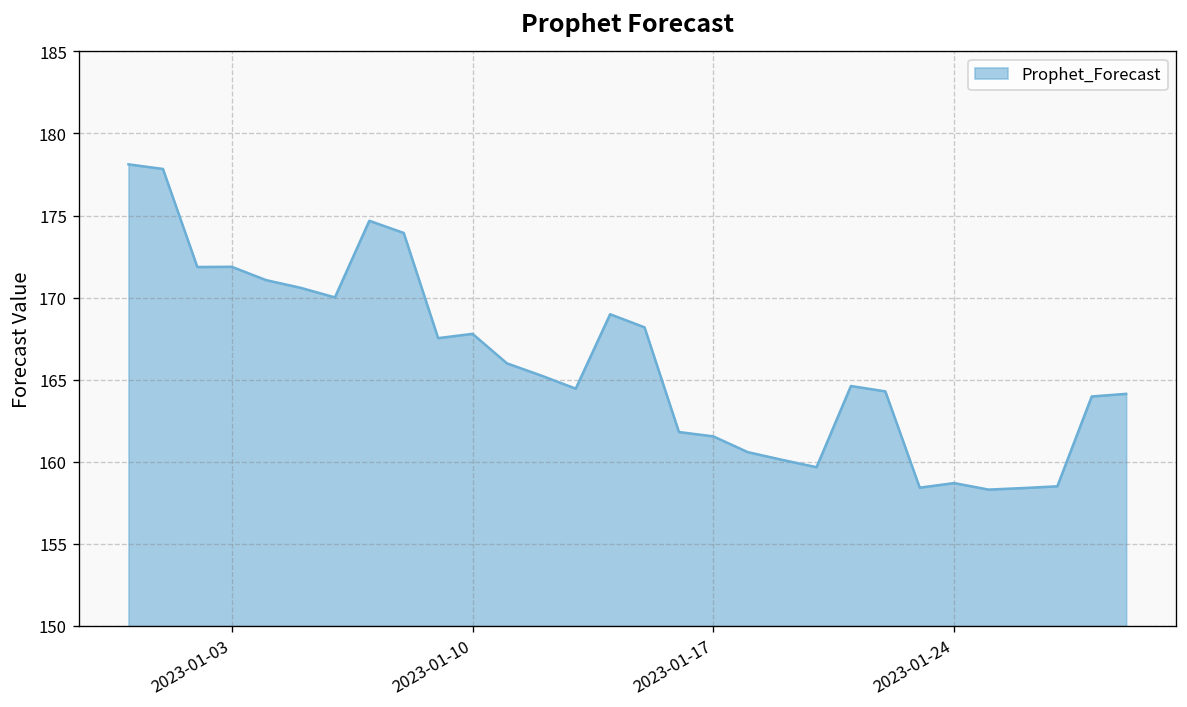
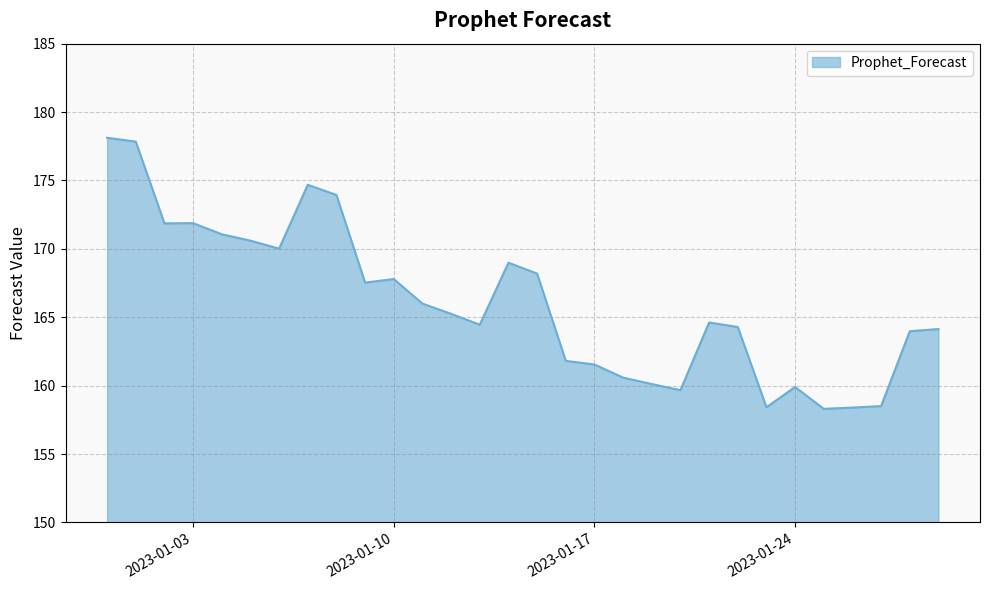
  {
    "2023-01-03": 171.9,
    "2023-01-10": 167.8,
    "2023-01-17": 161.5,
-   "2023-01-24": 158.7
+   "2023-01-24": 159.9
  }
